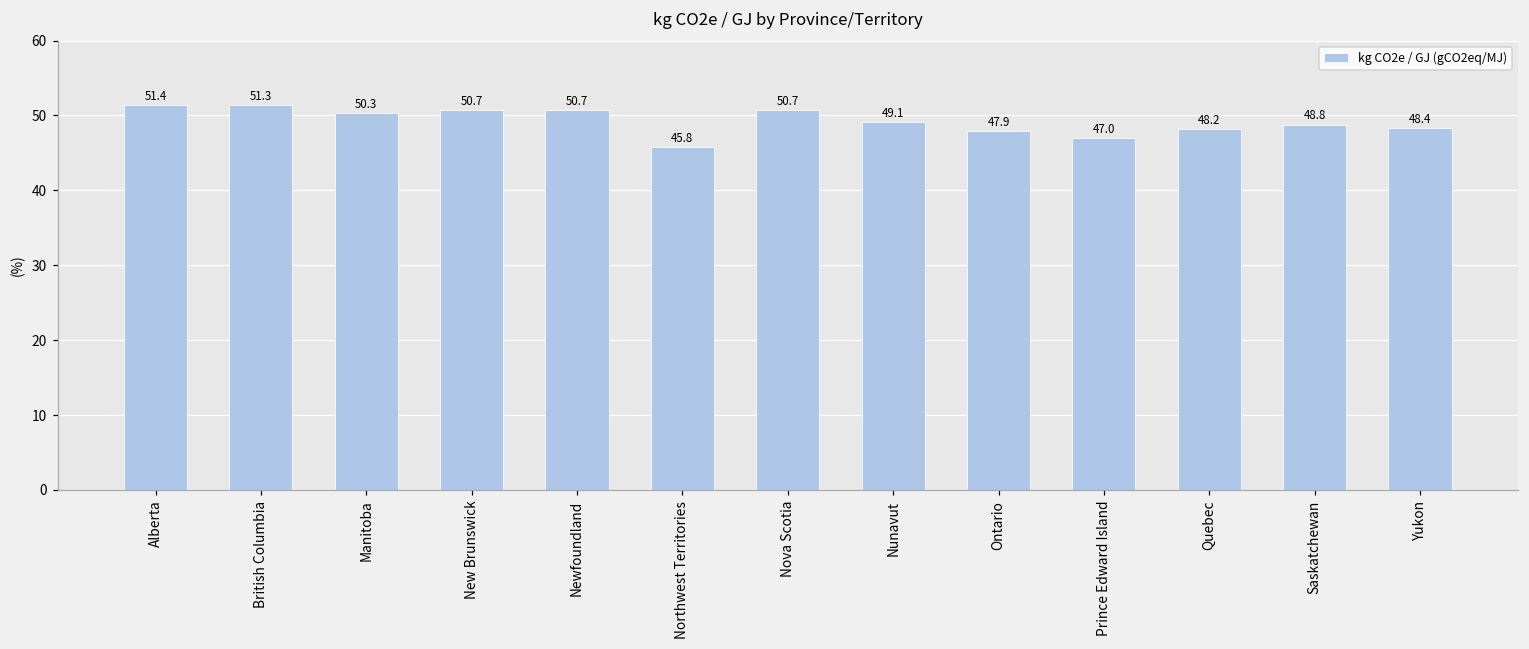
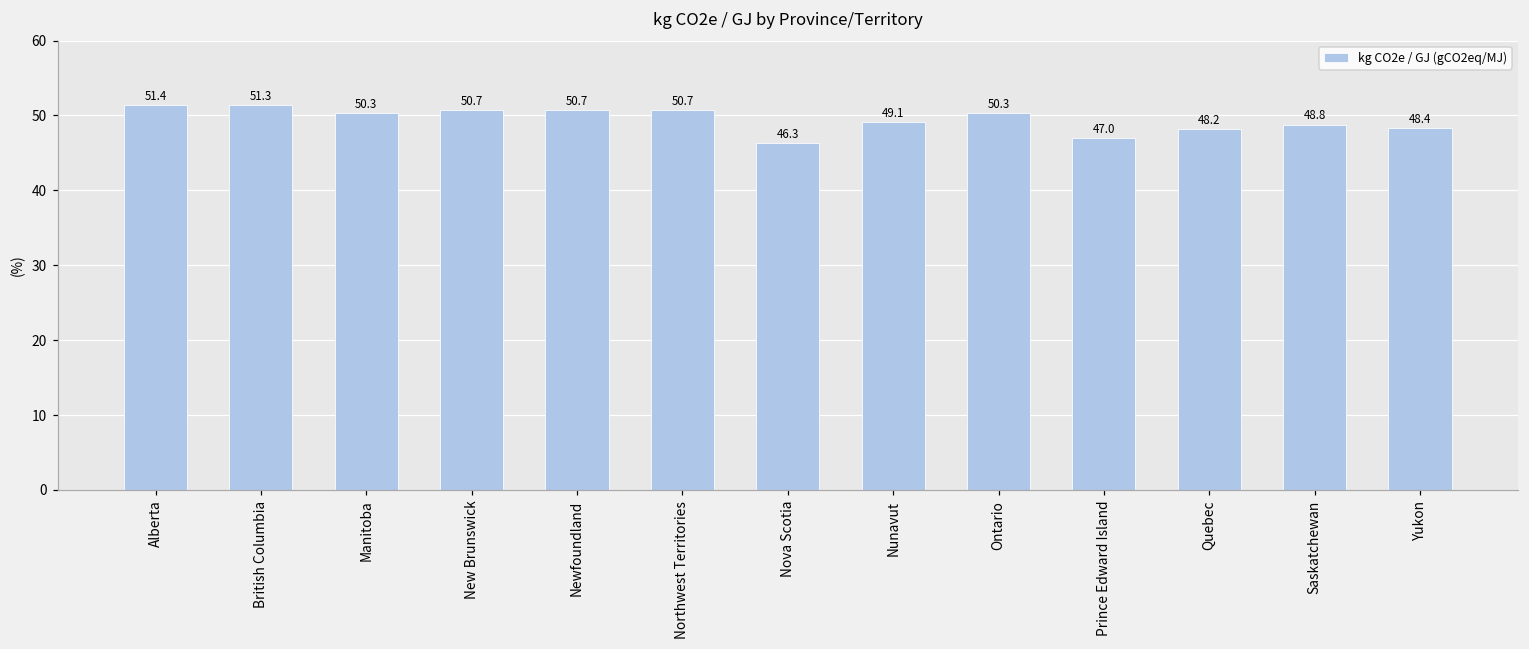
  {
    "Alberta": 51.4,
    "British Columbia": 51.3,
    "Manitoba": 50.3,
    "New Brunswick": 50.7,
    "Newfoundland": 50.7,
-   "Northwest Territories": 45.8,
-   "Nova Scotia": 50.7,
+   "Northwest Territories": 50.7,
+   "Nova Scotia": 46.3,
    "Nunavut": 49.1,
-   "Ontario": 47.9,
+   "Ontario": 50.3,
    "Prince Edward Island": 47.0,
    "Quebec": 48.2,
    "Saskatchewan": 48.8,
    "Yukon": 48.4
  }
